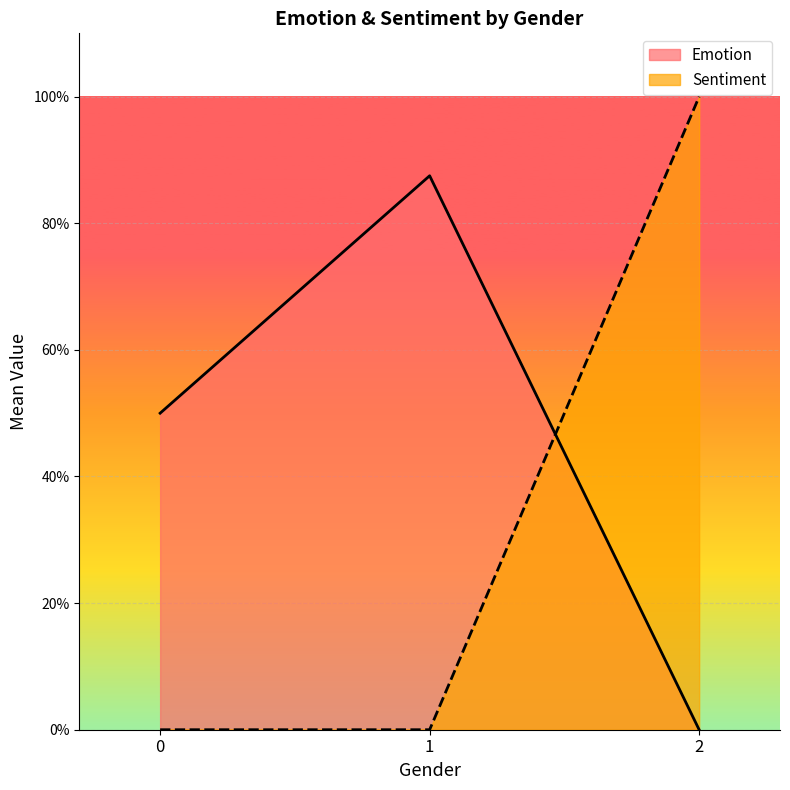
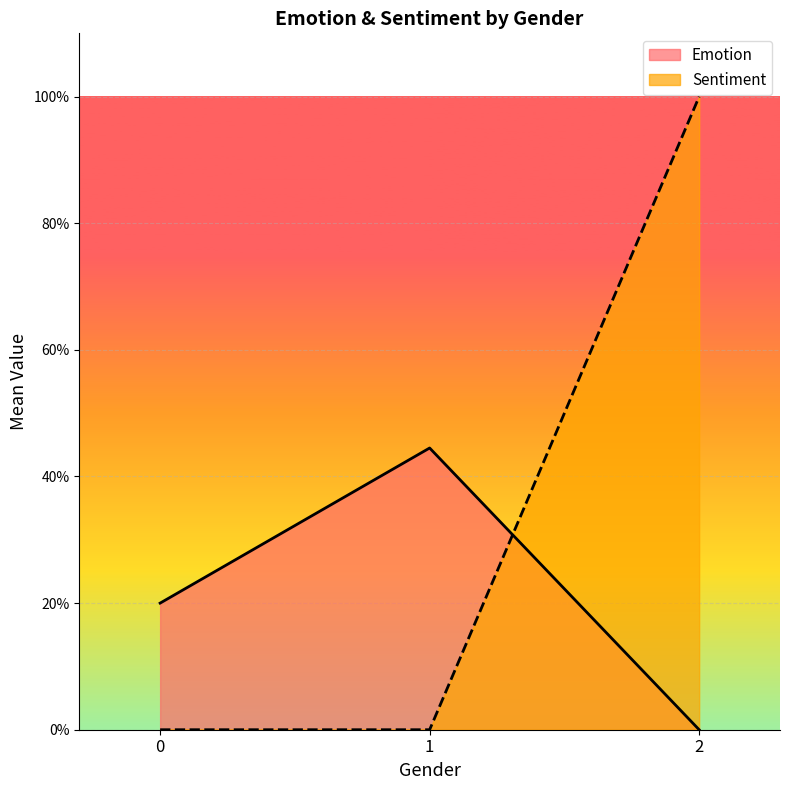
  {
    "Emotion": {
-     "0": "50%",
-     "1": "88%",
+     "0": "20%",
+     "1": "45%",
      "2": "0%"
    },
    "Sentiment": {
      "0": "0%",
      "1": "0%",
      "2": "100%"
    }
  }
